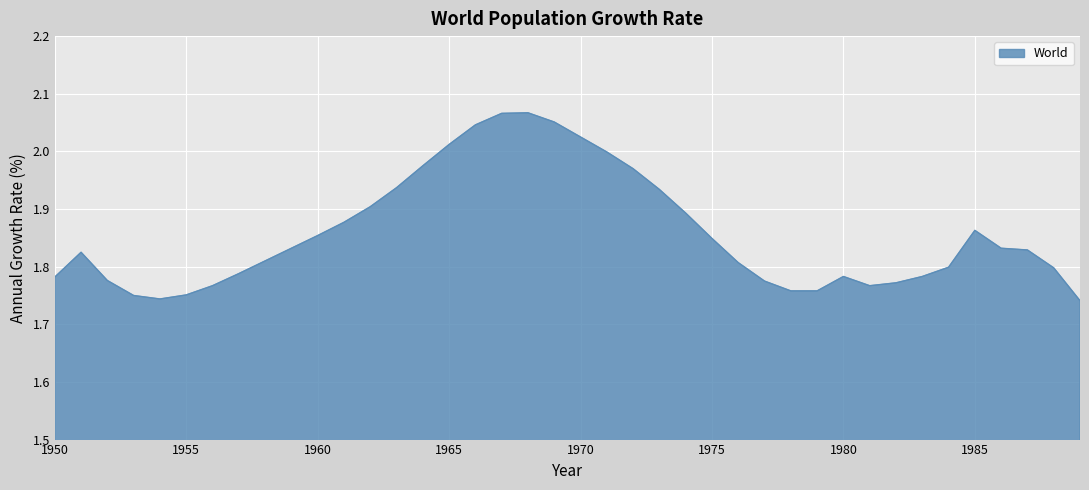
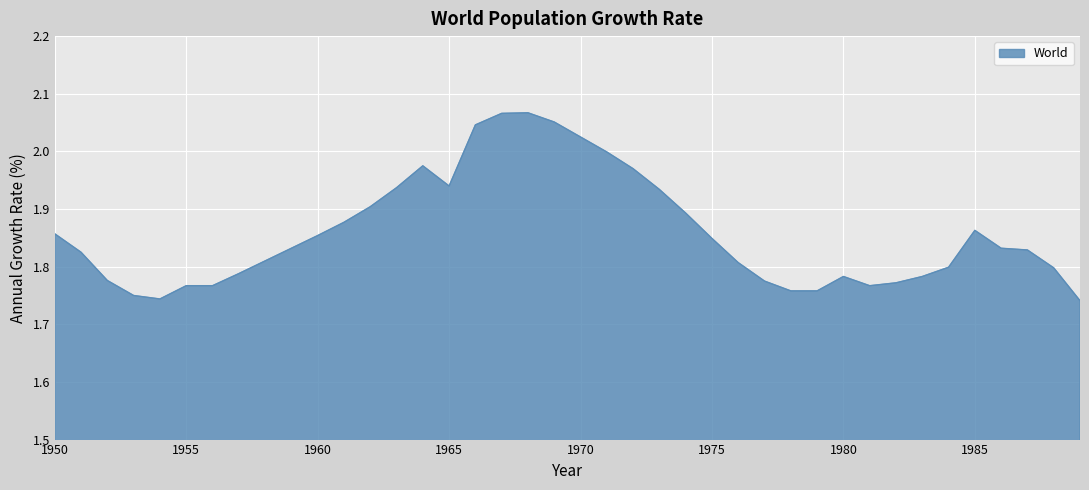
  {
-   "1950": 1.78,
-   "1955": 1.75,
+   "1950": 1.86,
+   "1955": 1.77,
    "1960": 1.85,
-   "1965": 2.01,
+   "1965": 1.94,
    "1970": 2.03,
    "1975": 1.85,
    "1980": 1.78,
    "1985": 1.86
  }
